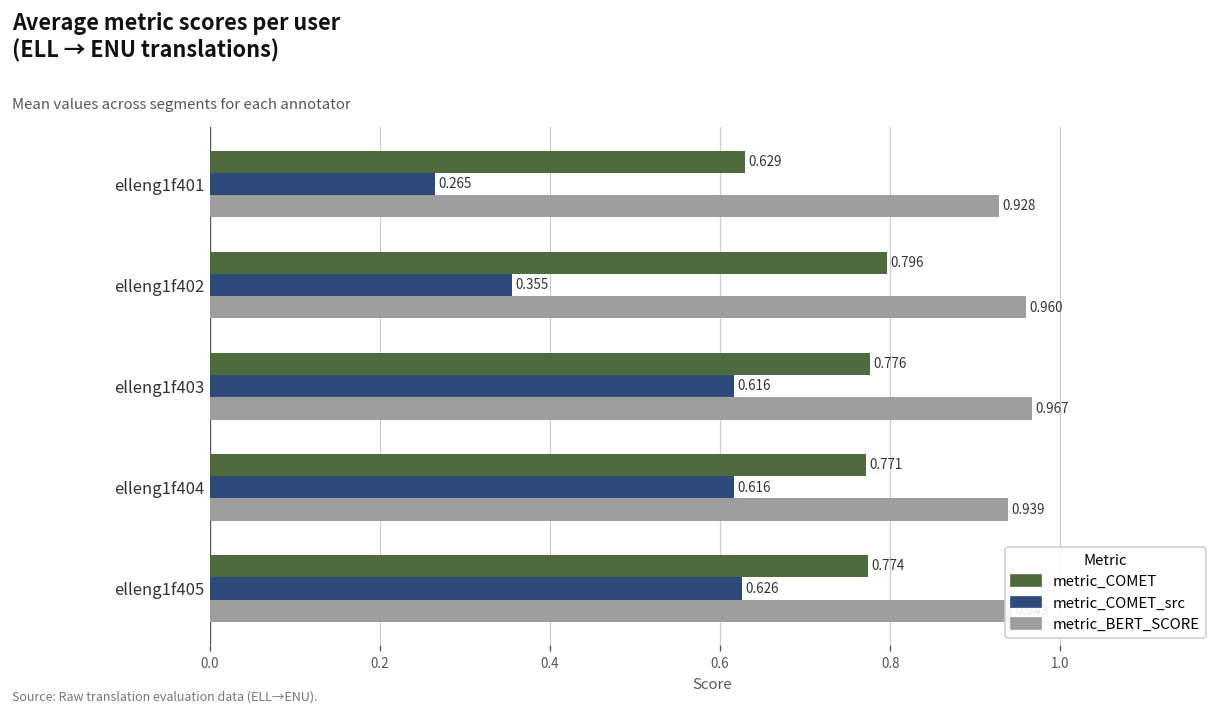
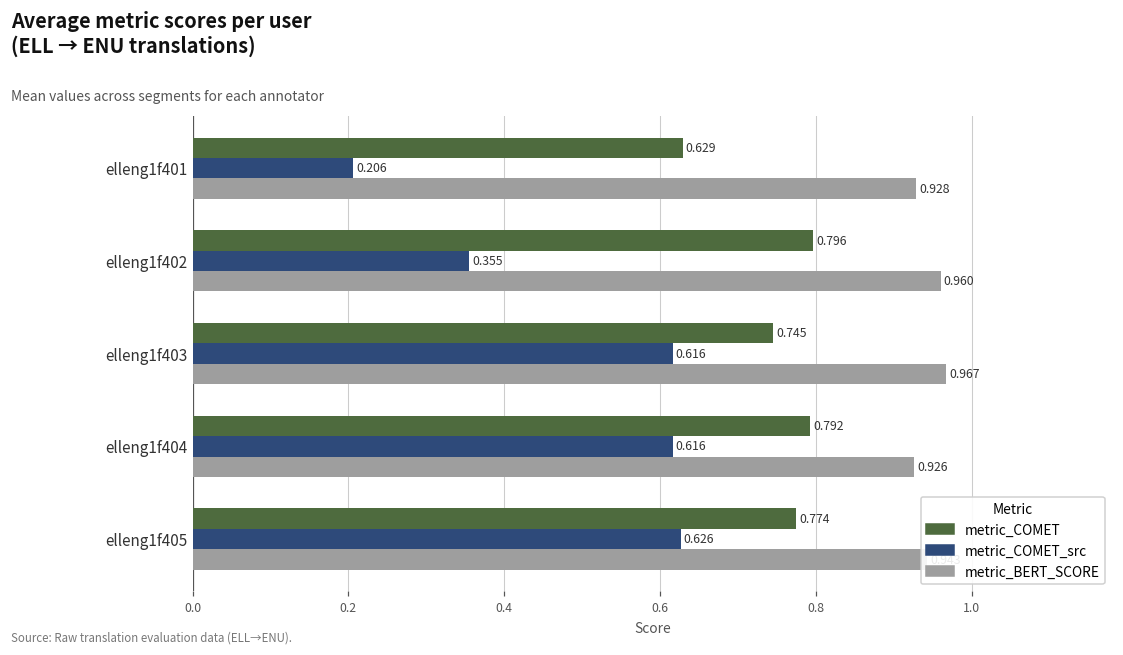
  {
    "metric_COMET": {
      "elleng1f401": 0.629,
      "elleng1f402": 0.796,
-     "elleng1f403": 0.776,
-     "elleng1f404": 0.771,
+     "elleng1f403": 0.745,
+     "elleng1f404": 0.792,
      "elleng1f405": 0.774
    },
    "metric_COMET_src": {
-     "elleng1f401": 0.265,
+     "elleng1f401": 0.206,
      "elleng1f402": 0.355,
      "elleng1f403": 0.616,
      "elleng1f404": 0.616,
      "elleng1f405": 0.626
    },
    "metric_BERT_SCORE": {
      "elleng1f401": 0.928,
      "elleng1f402": 0.960,
      "elleng1f403": 0.967,
-     "elleng1f404": 0.939
+     "elleng1f404": 0.926
    }
  }
